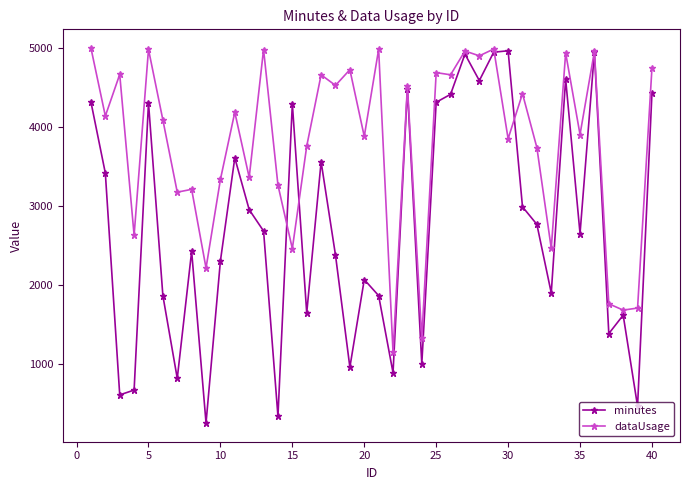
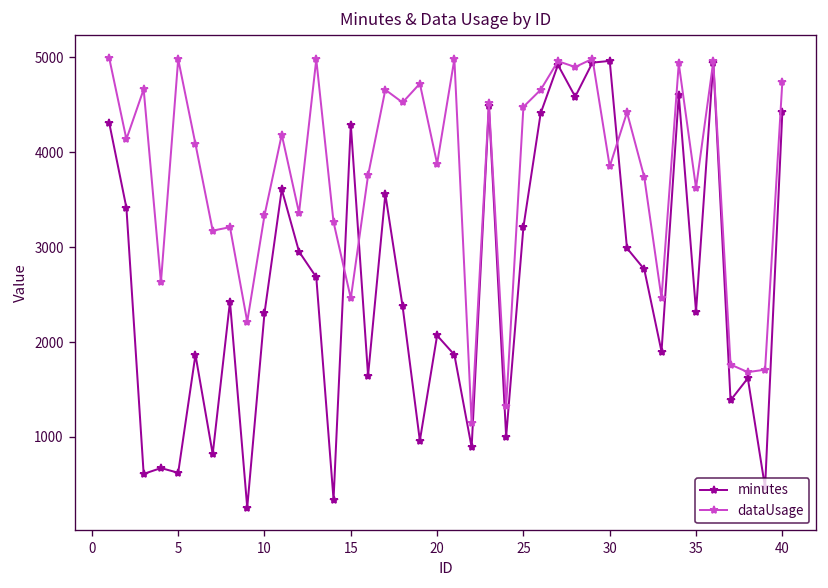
  {
    "minutes": {
-     "5": 4300,
+     "5": 600,
      "10": 2300,
      "15": 4300,
      "20": 2100,
-     "25": 4300,
+     "25": 3200,
      "30": 5000,
-     "35": 2700,
+     "35": 2300,
      "40": 4400
    },
    "dataUsage": {
      "5": 5000,
      "10": 3300,
      "15": 2500,
      "20": 3900,
-     "25": 4700,
+     "25": 4500,
      "30": 3900,
-     "35": 3900,
+     "35": 3600,
      "40": 4700
    }
  }
